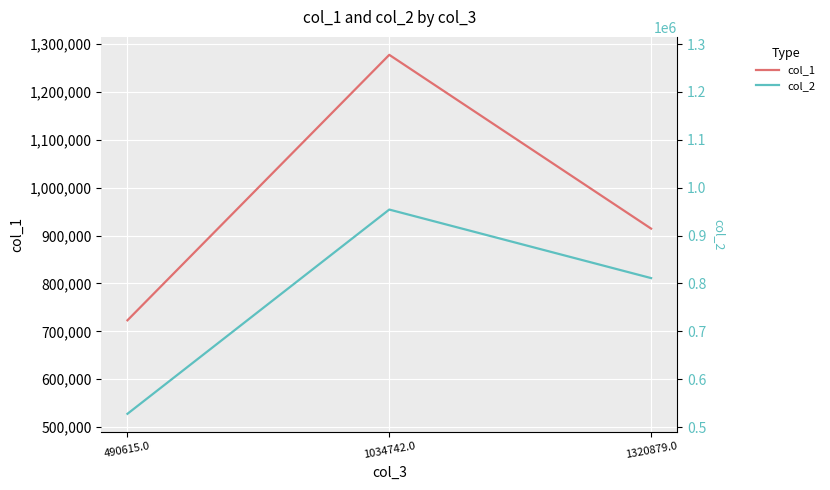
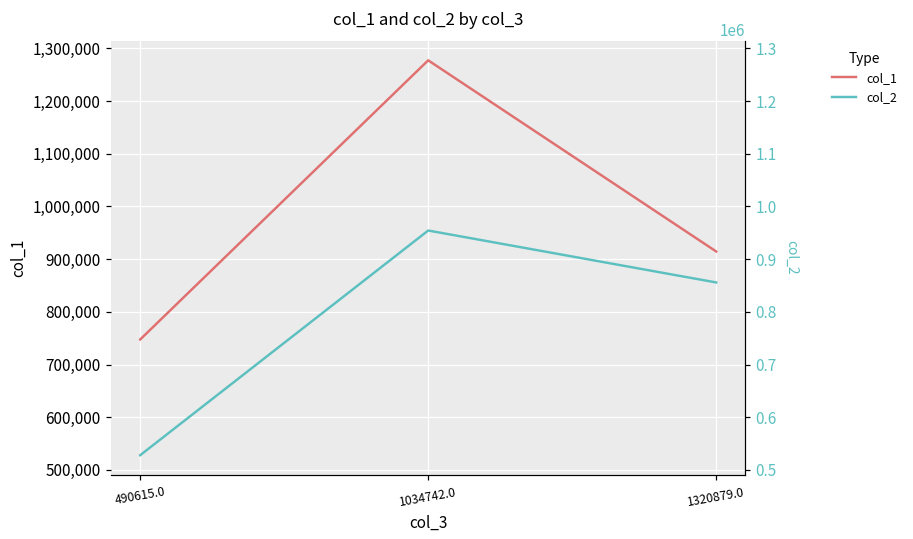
  {
    "col_1": {
-     "490615.0": "720,000",
+     "490615.0": "750,000",
      "1034742.0": "1,280,000",
      "1320879.0": "910,000"
    },
    "col_2": {
      "490615.0": "530,000",
      "1034742.0": "950,000",
-     "1320879.0": "810,000"
+     "1320879.0": "860,000"
    }
  }
